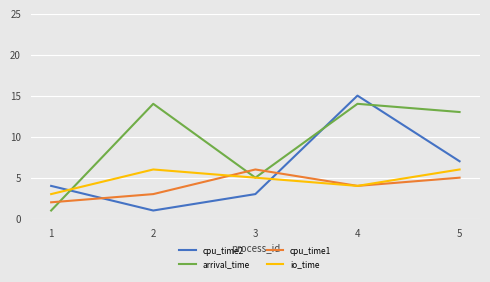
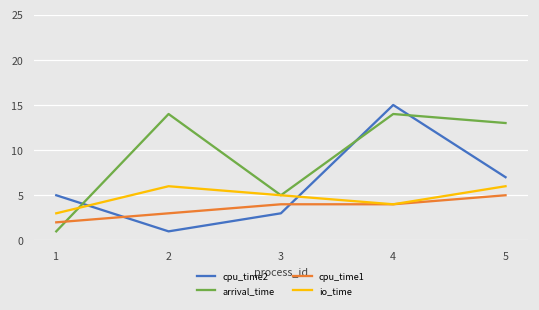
  {
    "cpu_time2": {
-     "1": 4,
+     "1": 5,
      "2": 1,
      "3": 3,
      "4": 15,
      "5": 7
    },
    "arrival_time": {
      "1": 1,
      "2": 14,
      "4": 14,
      "5": 13
    },
    "cpu_time1": {
      "1": 2,
      "2": 3,
-     "3": 6,
+     "3": 4,
      "5": 5
    },
    "io_time": {
      "1": 3,
      "2": 6,
      "5": 6
    }
  }
